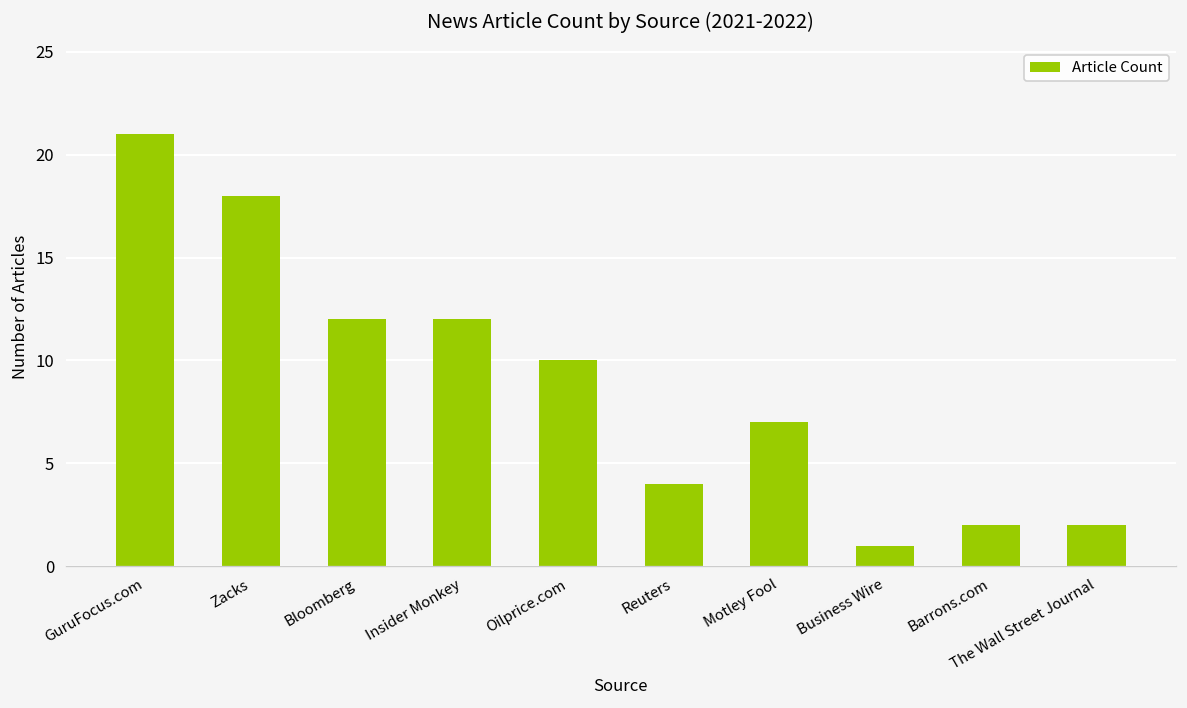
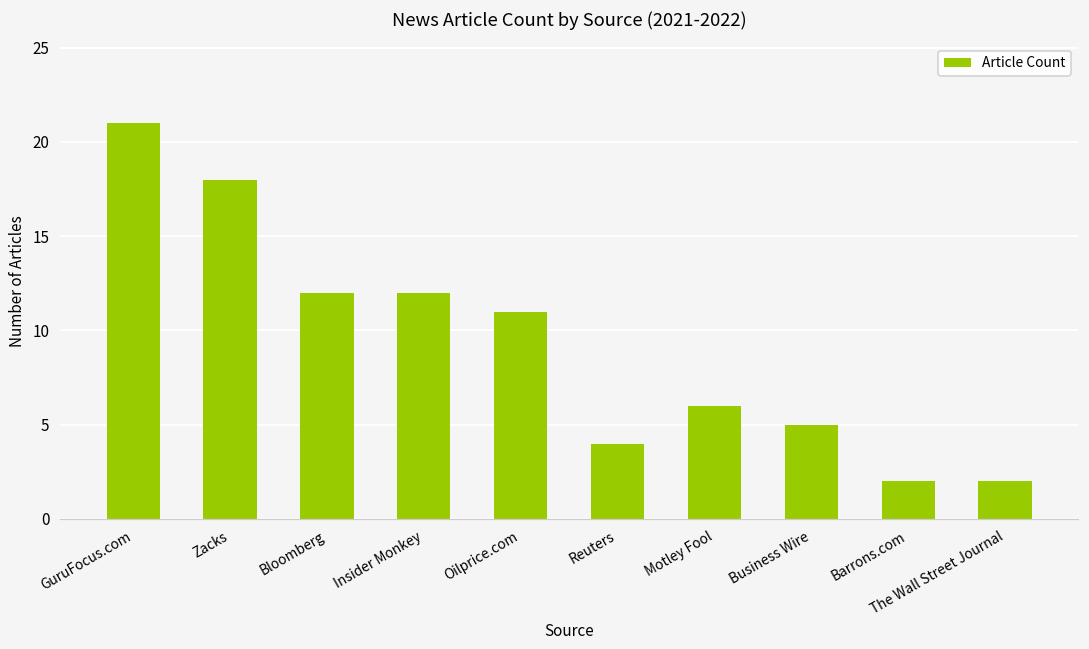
  {
    "GuruFocus.com": 21,
    "Zacks": 18,
    "Bloomberg": 12,
    "Insider Monkey": 12,
-   "Oilprice.com": 10,
+   "Oilprice.com": 11,
    "Reuters": 4,
-   "Motley Fool": 7,
-   "Business Wire": 1,
+   "Motley Fool": 6,
+   "Business Wire": 5,
    "Barrons.com": 2,
    "The Wall Street Journal": 2
  }
